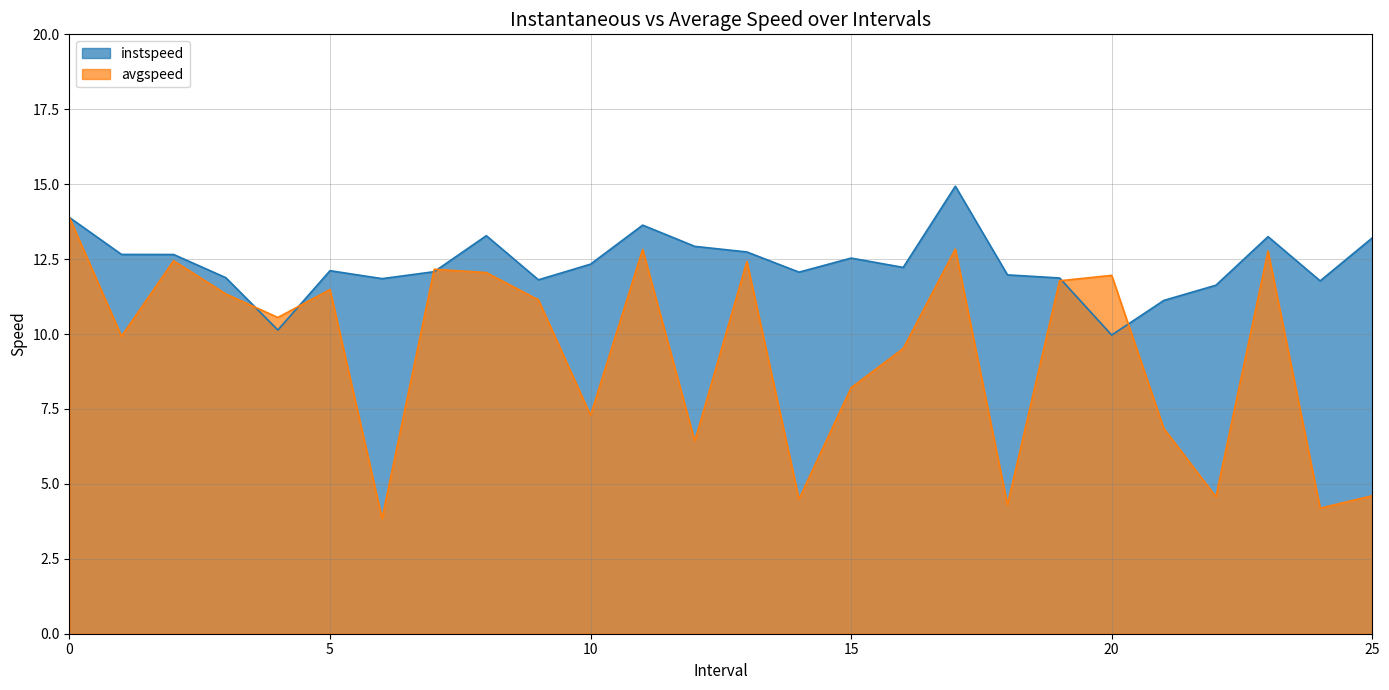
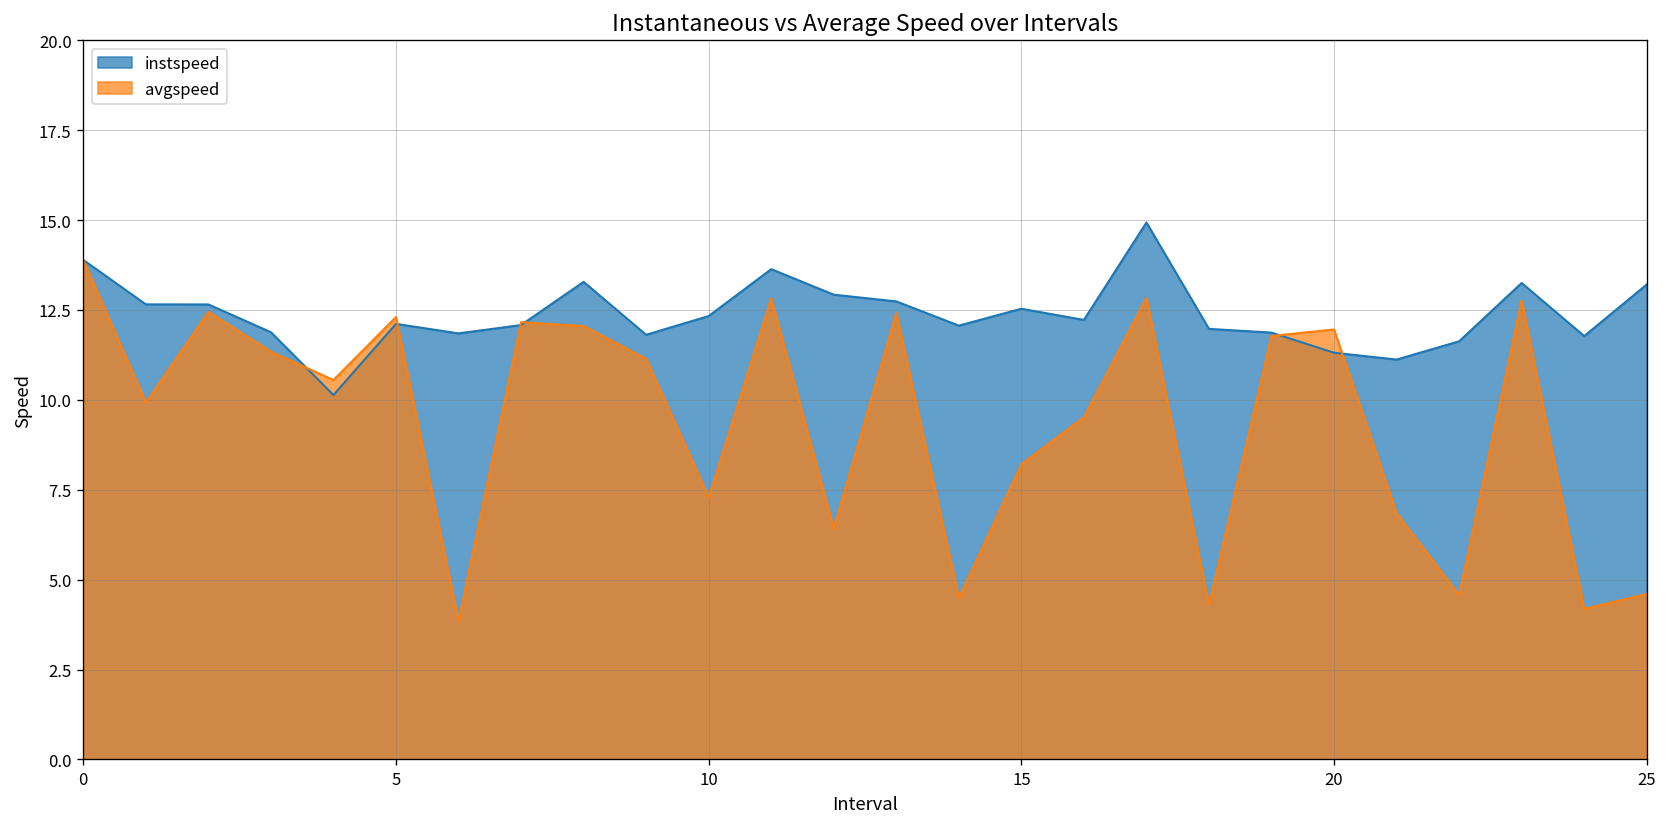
  {
    "instspeed": {
      "5": 12.1,
      "10": 12.3,
      "15": 12.5,
-     "20": 10.0,
+     "20": 11.3,
      "25": 13.2
    },
    "avgspeed": {
-     "5": 11.5,
+     "5": 12.3,
      "10": 7.3,
      "15": 8.2,
      "20": 12.0,
      "25": 4.6
    }
  }
